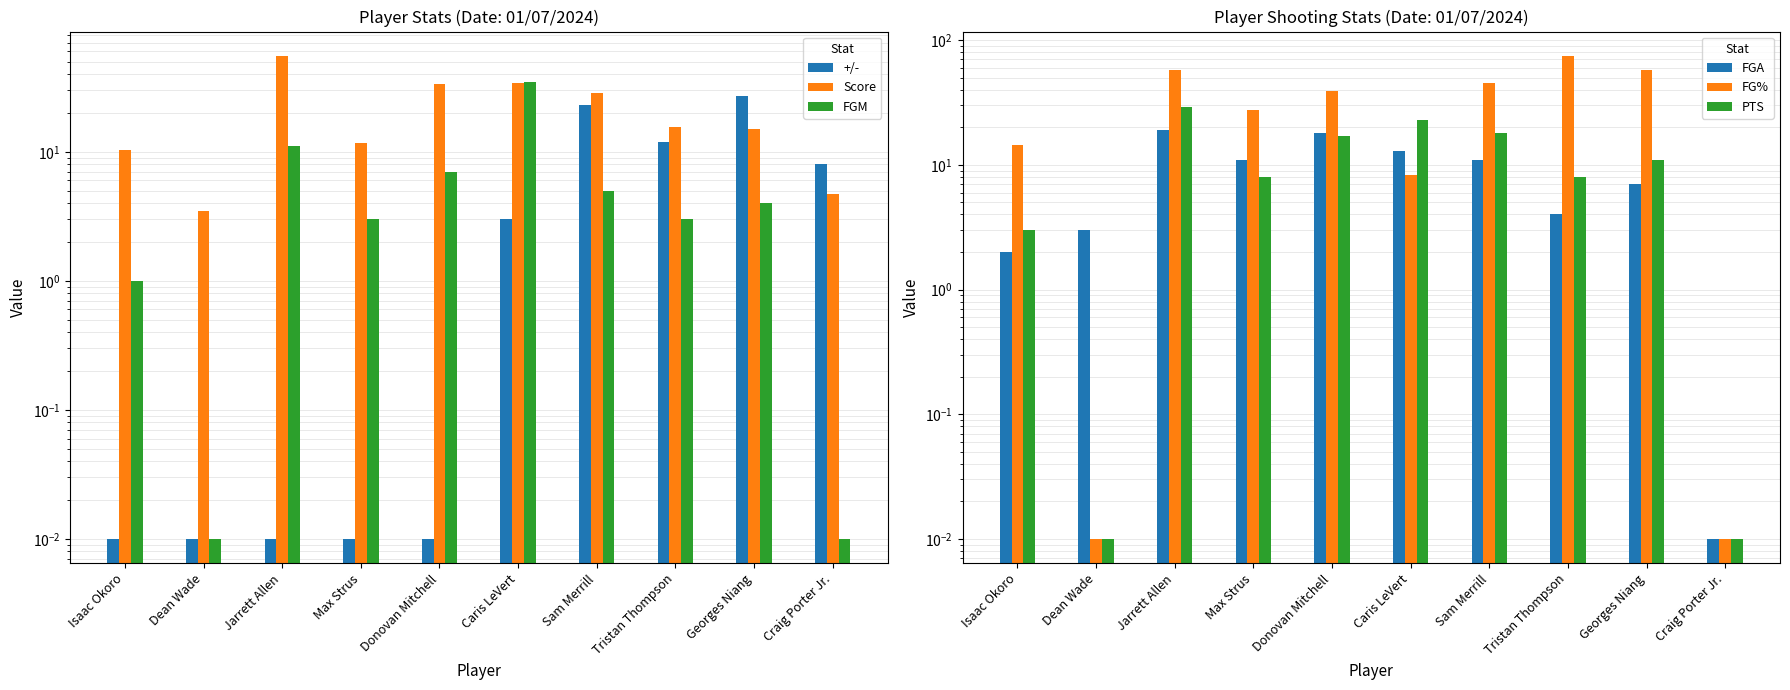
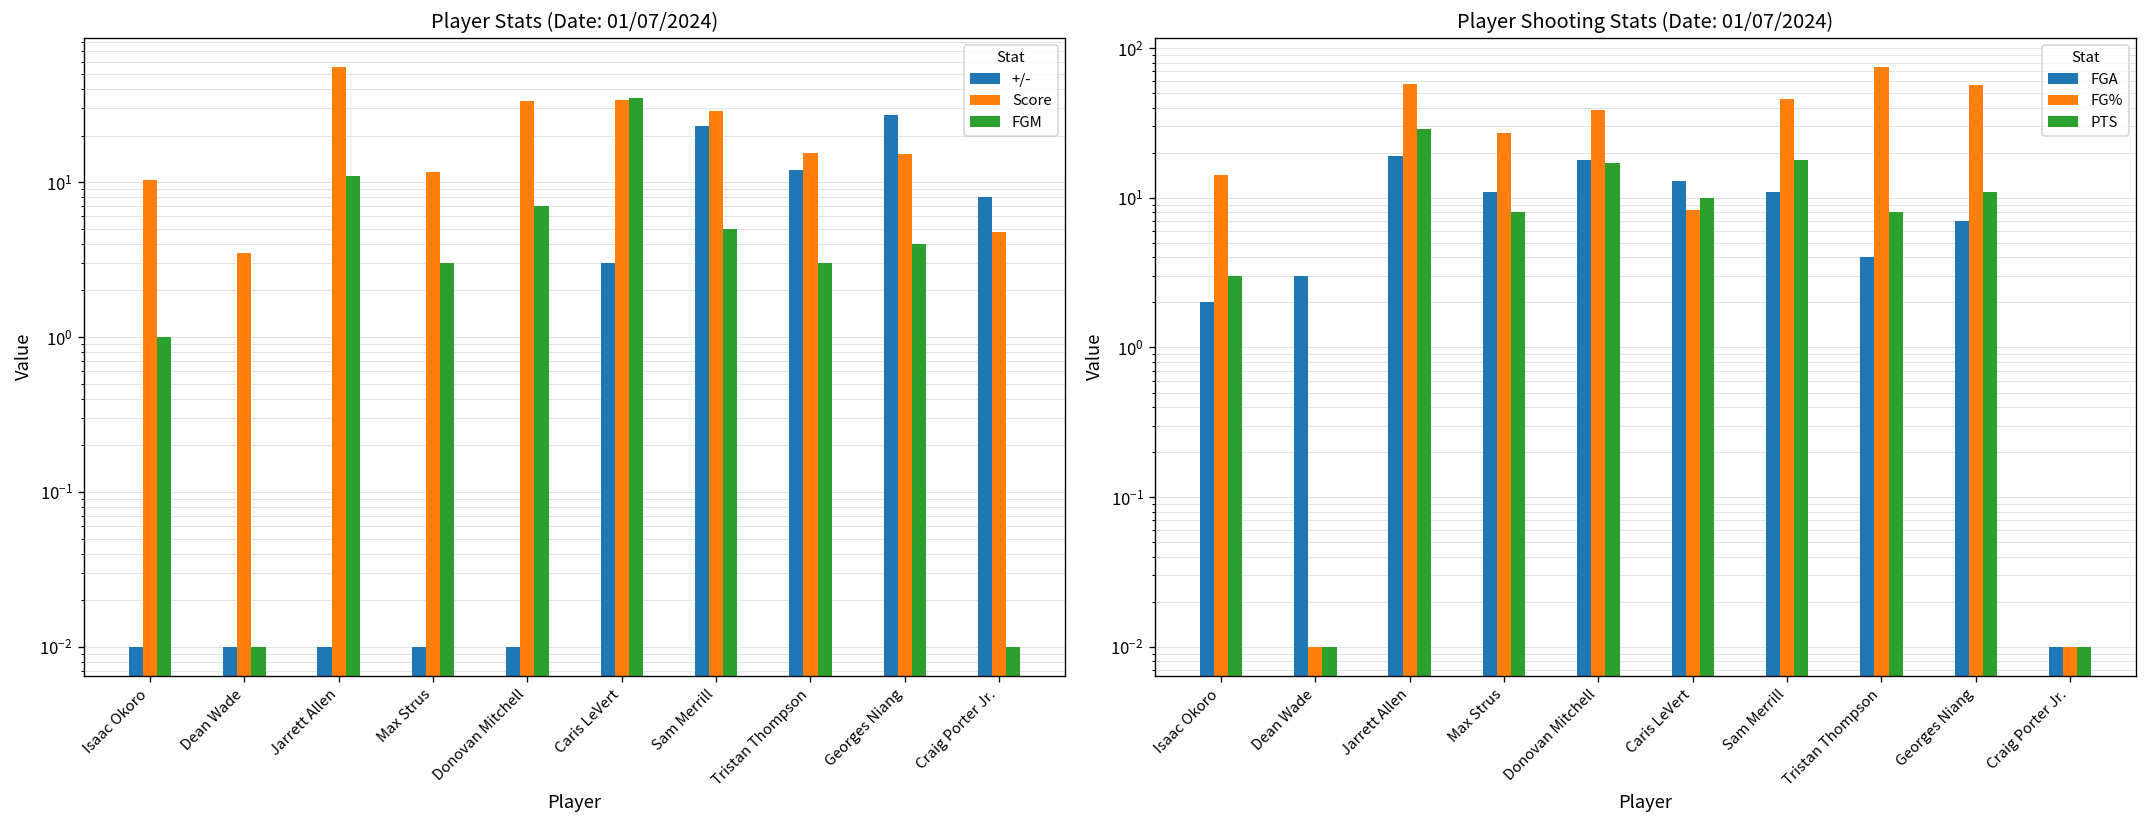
  {
    "Player Stats (Date: 01/07/2024)": {
      "+/-": {
        "Isaac Okoro": 0.010,
        "Dean Wade": 0.010,
        "Jarrett Allen": 0.010,
        "Max Strus": 0.010,
        "Donovan Mitchell": 0.010,
        "Caris LeVert": 3.0,
        "Sam Merrill": 23,
        "Tristan Thompson": 12,
        "Georges Niang": 27,
        "Craig Porter Jr.": 8
      },
      "Score": {
        "Isaac Okoro": 10,
        "Dean Wade": 3.5,
        "Jarrett Allen": 56,
        "Max Strus": 12,
        "Donovan Mitchell": 34,
        "Caris LeVert": 34,
        "Sam Merrill": 29,
        "Tristan Thompson": 16,
        "Georges Niang": 15,
        "Craig Porter Jr.": 4.8
      },
      "FGM": {
        "Isaac Okoro": 1.0,
        "Dean Wade": 0.010,
        "Jarrett Allen": 11,
        "Max Strus": 3.0,
        "Donovan Mitchell": 7,
        "Caris LeVert": 35,
        "Sam Merrill": 5.0,
        "Tristan Thompson": 3.0,
        "Georges Niang": 4.0,
        "Craig Porter Jr.": 0.010
      }
    },
    "Player Shooting Stats (Date: 01/07/2024)": {
      "FGA": {
        "Isaac Okoro": 2,
        "Dean Wade": 3,
        "Jarrett Allen": 19,
        "Max Strus": 11,
        "Donovan Mitchell": 18,
        "Caris LeVert": 13,
        "Sam Merrill": 11,
        "Tristan Thompson": 4,
        "Georges Niang": 7,
        "Craig Porter Jr.": 0.010
      },
      "FG%": {
        "Isaac Okoro": 14,
        "Dean Wade": 0.010,
        "Jarrett Allen": 60,
        "Max Strus": 27,
        "Donovan Mitchell": 39,
        "Caris LeVert": 8,
        "Sam Merrill": 46,
        "Tristan Thompson": 80,
        "Georges Niang": 60,
        "Craig Porter Jr.": 0.010
      },
      "PTS": {
        "Isaac Okoro": 3,
        "Dean Wade": 0.010,
        "Jarrett Allen": 29,
        "Max Strus": 8,
        "Donovan Mitchell": 17,
-       "Caris LeVert": 23,
+       "Caris LeVert": 10,
        "Sam Merrill": 18,
        "Tristan Thompson": 8,
        "Georges Niang": 11,
        "Craig Porter Jr.": 0.010
      }
    }
  }
